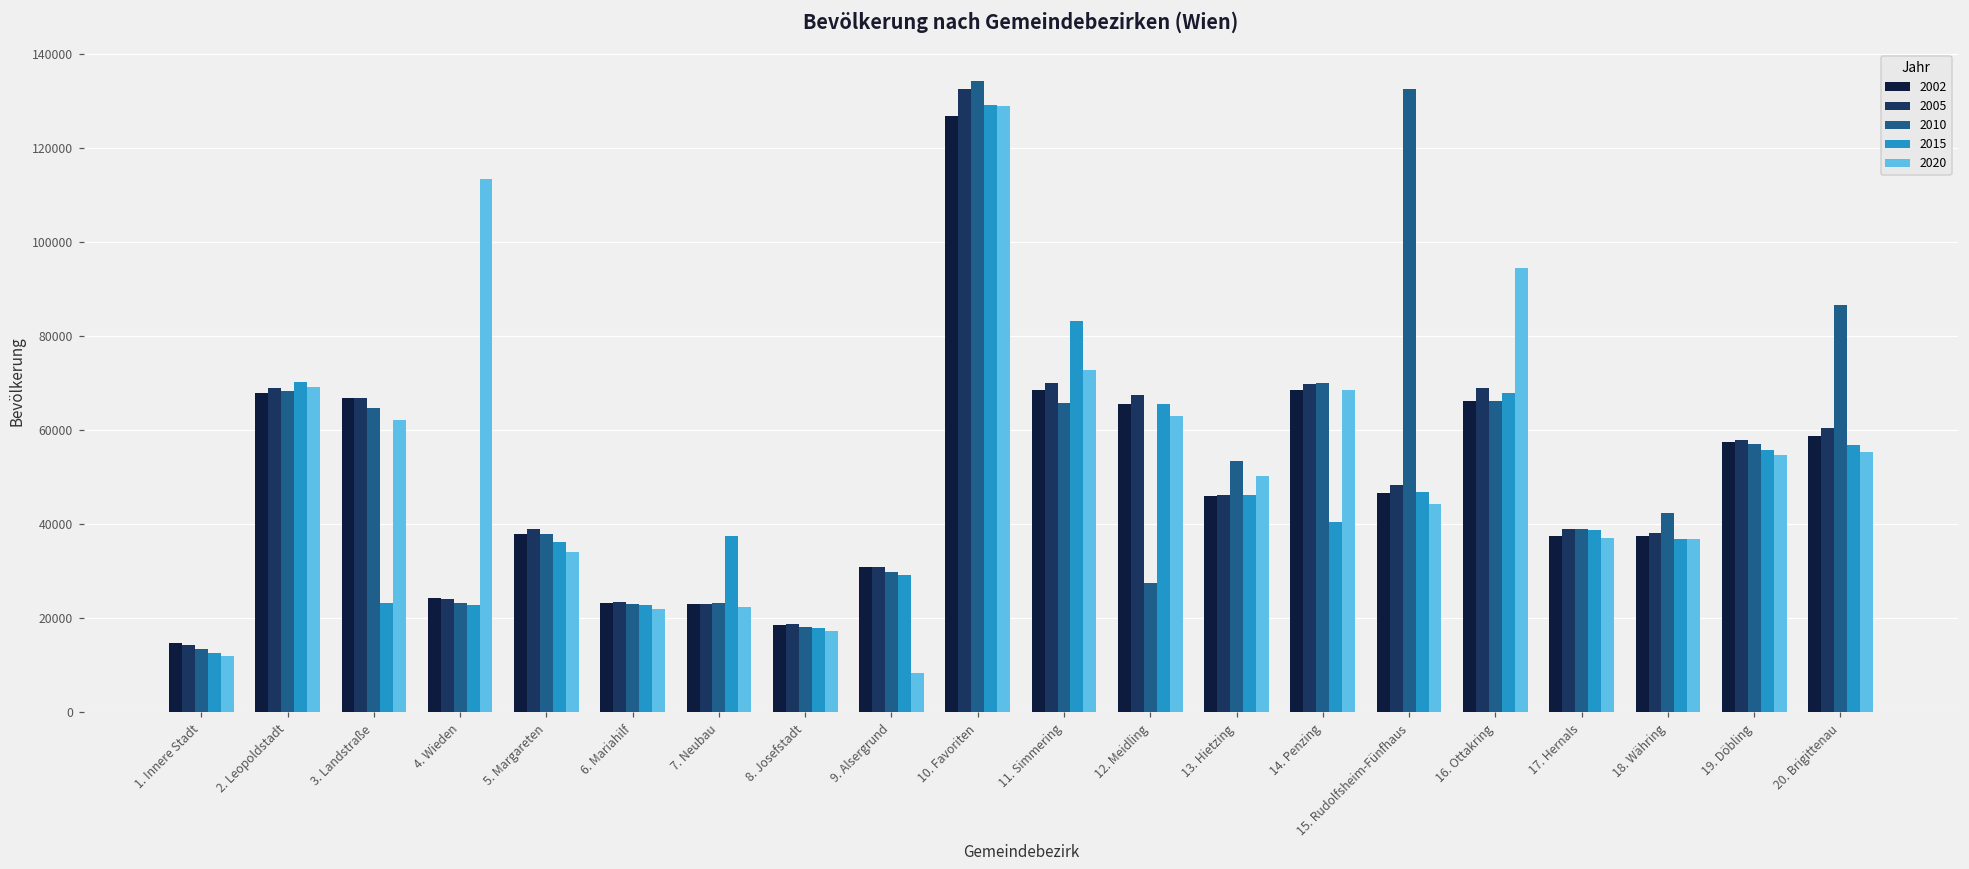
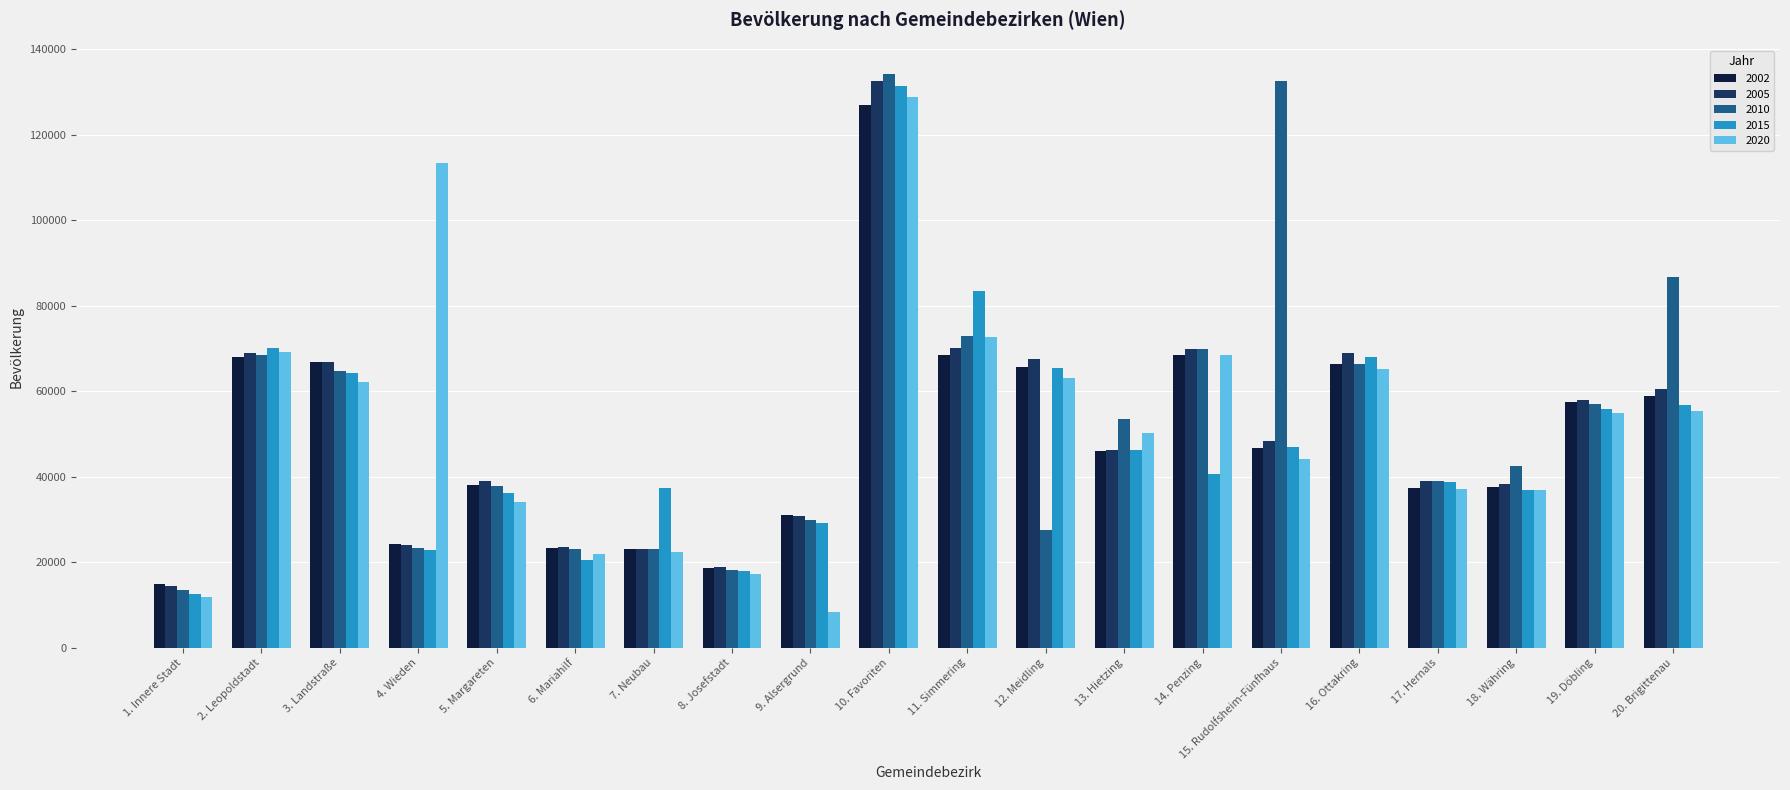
  {
    "2010": {
      "1. Innere Stadt": 13000,
      "2. Leopoldstadt": 68000,
      "3. Landstraße": 65000,
      "4. Wieden": 23000,
      "5. Margareten": 38000,
      "6. Mariahilf": 23000,
      "7. Neubau": 23000,
      "8. Josefstadt": 18000,
      "9. Alsergrund": 30000,
      "10. Favoriten": 134000,
-     "11. Simmering": 66000,
+     "11. Simmering": 73000,
      "12. Meidling": 28000,
      "13. Hietzing": 53000,
      "14. Penzing": 70000,
      "15. Rudolfsheim-Fünfhaus": 133000,
      "16. Ottakring": 66000,
      "17. Hernals": 39000,
      "18. Währing": 42000,
      "19. Döbling": 57000,
      "20. Brigittenau": 87000
    },
    "2015": {
      "1. Innere Stadt": 13000,
      "2. Leopoldstadt": 70000,
-     "3. Landstraße": 23000,
+     "3. Landstraße": 64000,
      "4. Wieden": 23000,
      "5. Margareten": 36000,
-     "6. Mariahilf": 23000,
+     "6. Mariahilf": 21000,
      "7. Neubau": 37000,
      "8. Josefstadt": 18000,
      "9. Alsergrund": 29000,
-     "10. Favoriten": 129000,
+     "10. Favoriten": 131000,
      "11. Simmering": 83000,
      "12. Meidling": 65000,
      "13. Hietzing": 46000,
      "14. Penzing": 41000,
      "15. Rudolfsheim-Fünfhaus": 47000,
      "16. Ottakring": 68000,
      "17. Hernals": 39000,
      "18. Währing": 37000,
      "19. Döbling": 56000,
      "20. Brigittenau": 57000
    },
    "2020": {
      "1. Innere Stadt": 12000,
      "2. Leopoldstadt": 69000,
      "3. Landstraße": 62000,
      "4. Wieden": 113000,
      "5. Margareten": 34000,
      "6. Mariahilf": 22000,
      "7. Neubau": 22000,
      "8. Josefstadt": 17000,
      "9. Alsergrund": 8000,
      "10. Favoriten": 129000,
      "11. Simmering": 73000,
      "12. Meidling": 63000,
      "13. Hietzing": 50000,
      "14. Penzing": 69000,
      "15. Rudolfsheim-Fünfhaus": 44000,
-     "16. Ottakring": 94000,
+     "16. Ottakring": 65000,
      "17. Hernals": 37000,
      "18. Währing": 37000,
      "19. Döbling": 55000,
      "20. Brigittenau": 55000
    }
  }
